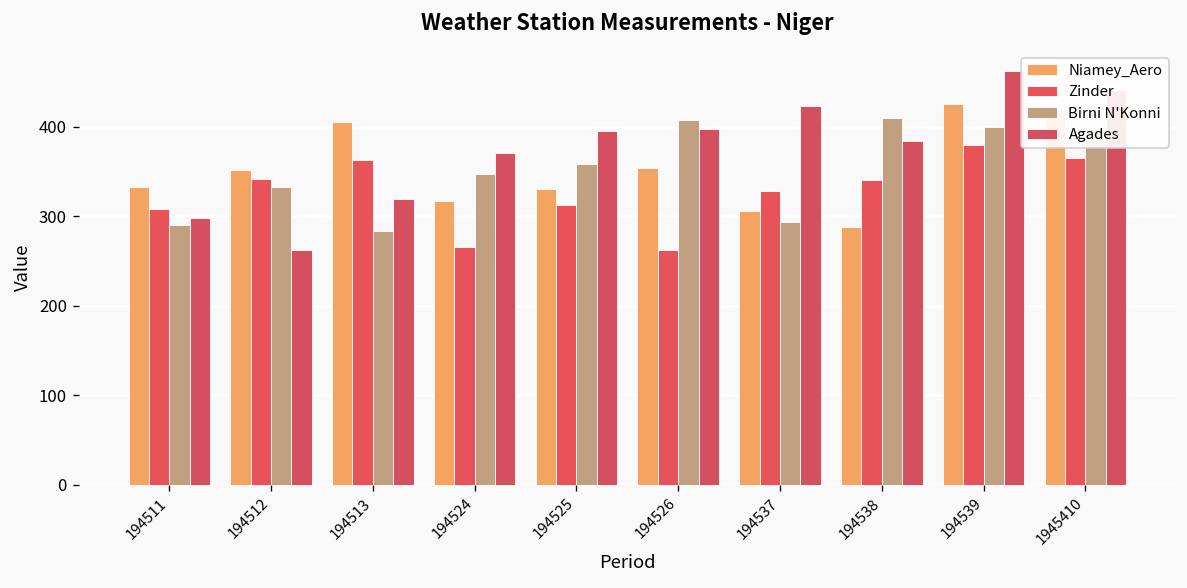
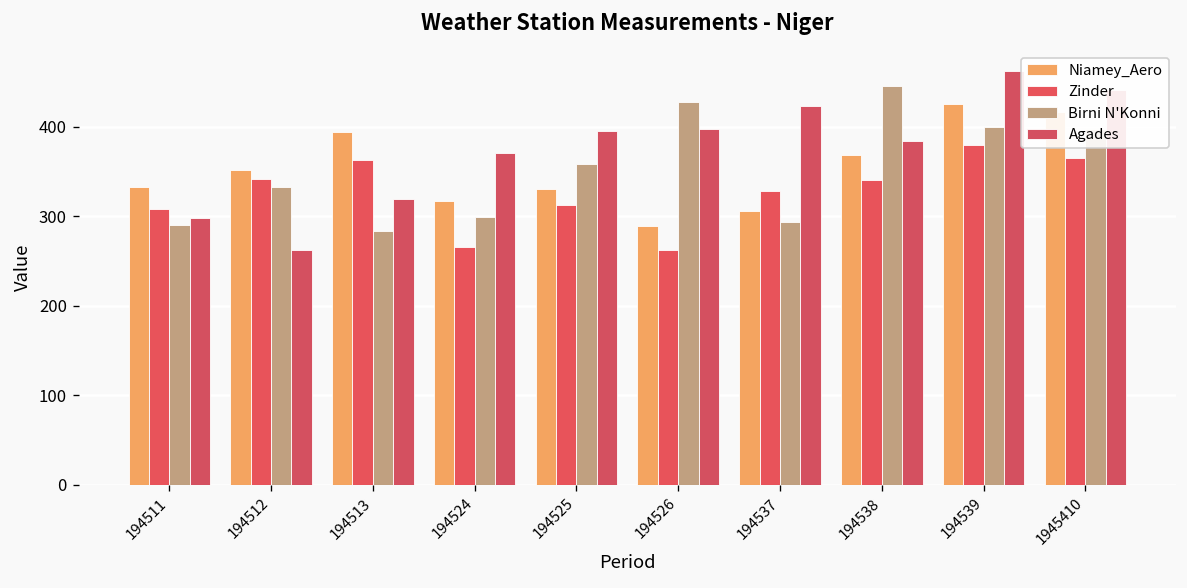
  {
    "Niamey_Aero": {
      "194511": 330,
      "194512": 350,
-     "194513": 410,
+     "194513": 390,
      "194524": 320,
      "194525": 330,
-     "194526": 350,
+     "194526": 290,
      "194537": 310,
-     "194538": 290,
+     "194538": 370,
      "194539": 430
    },
    "Birni N'Konni": {
      "194511": 290,
      "194512": 330,
      "194513": 280,
-     "194524": 350,
+     "194524": 300,
      "194525": 360,
-     "194526": 410,
+     "194526": 430,
      "194537": 290,
-     "194538": 410,
+     "194538": 450,
      "194539": 400
    }
  }
